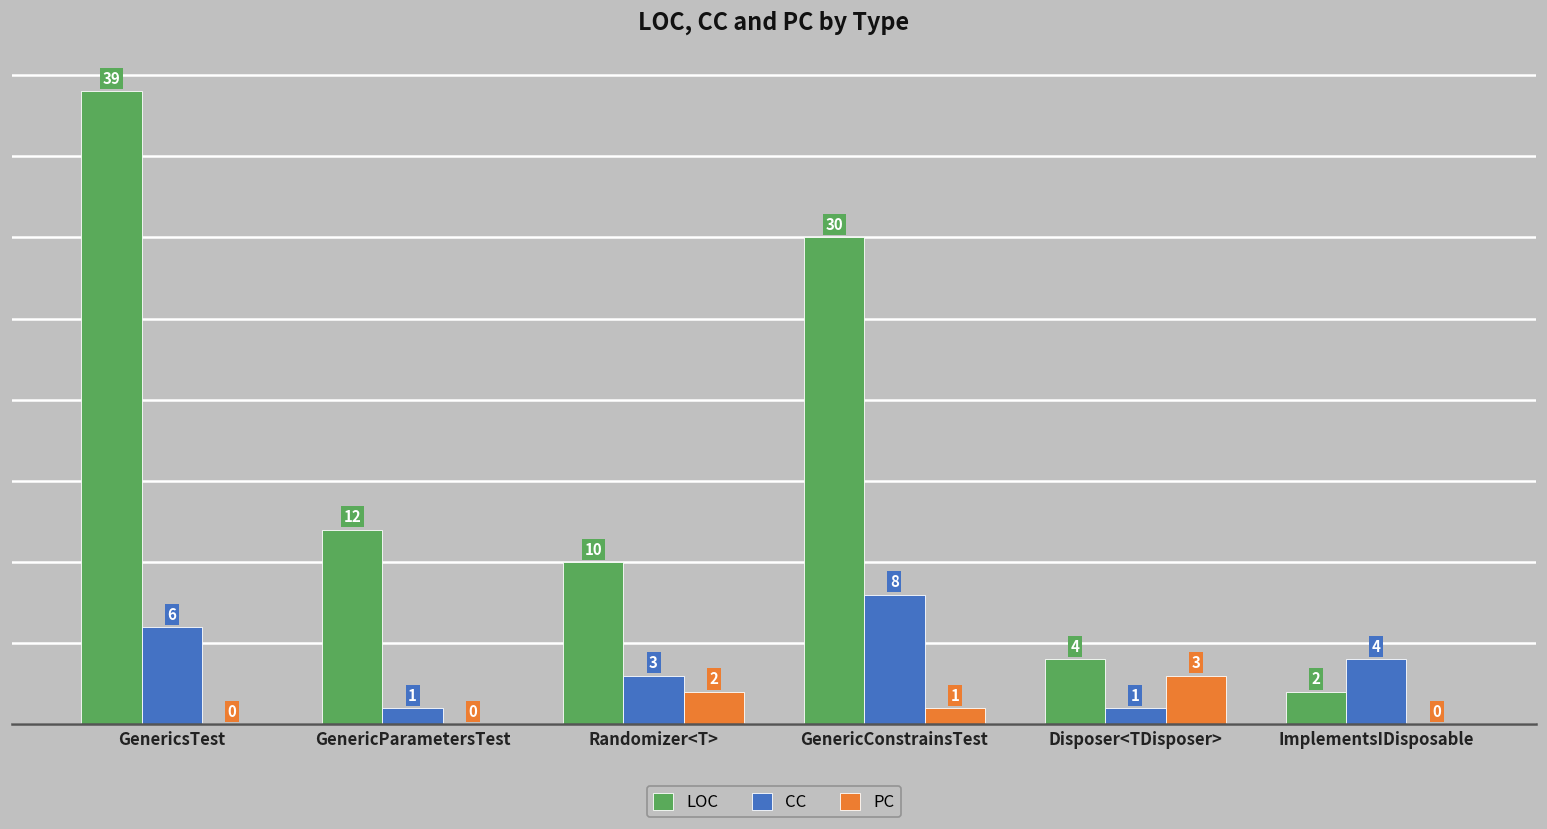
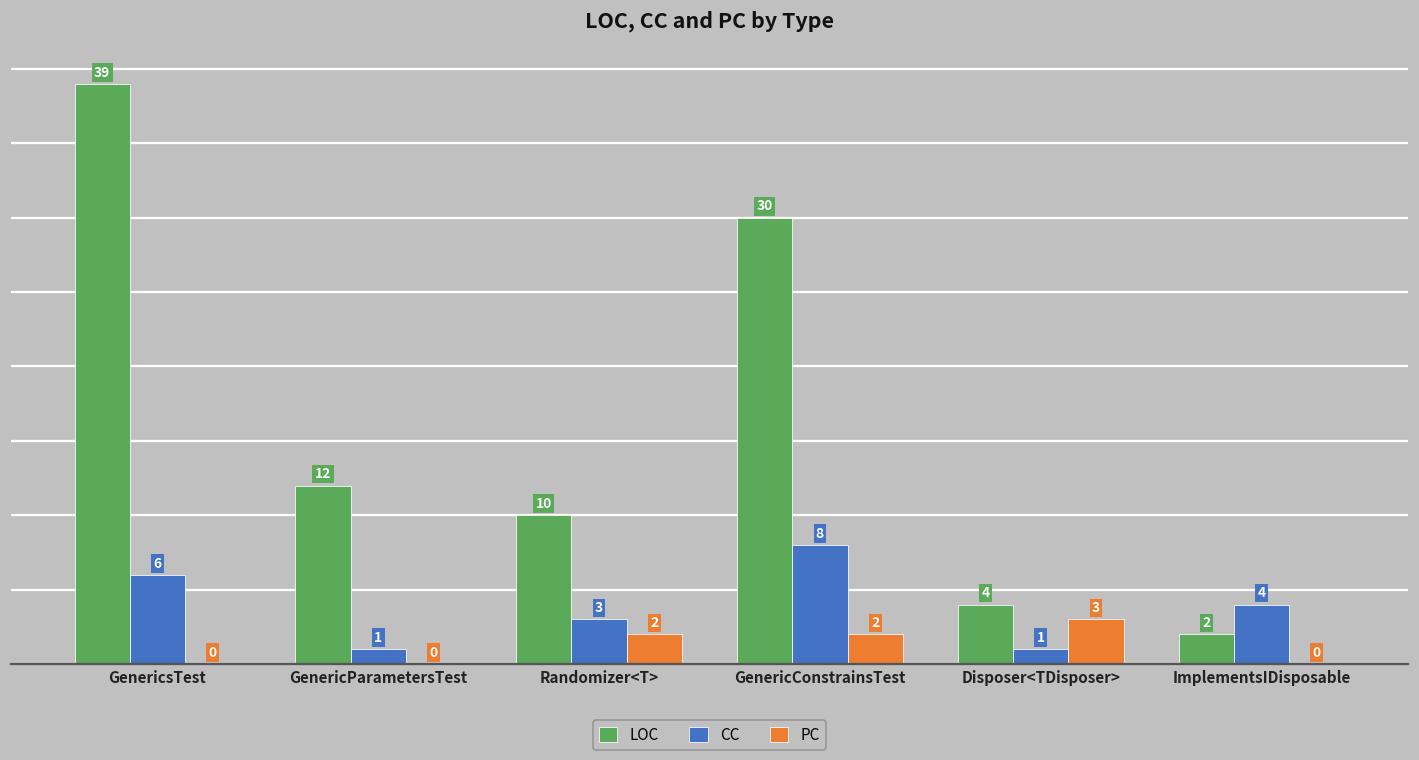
  {
    "PC": {
-     "GenericConstrainsTest": 1
+     "GenericConstrainsTest": 2
    }
  }
